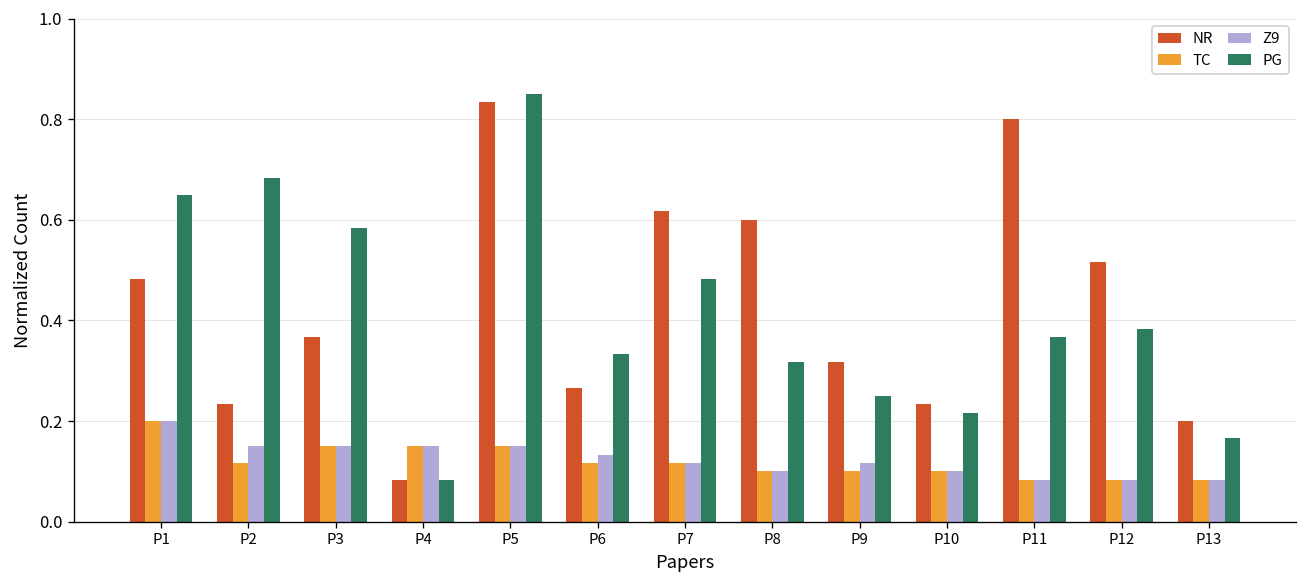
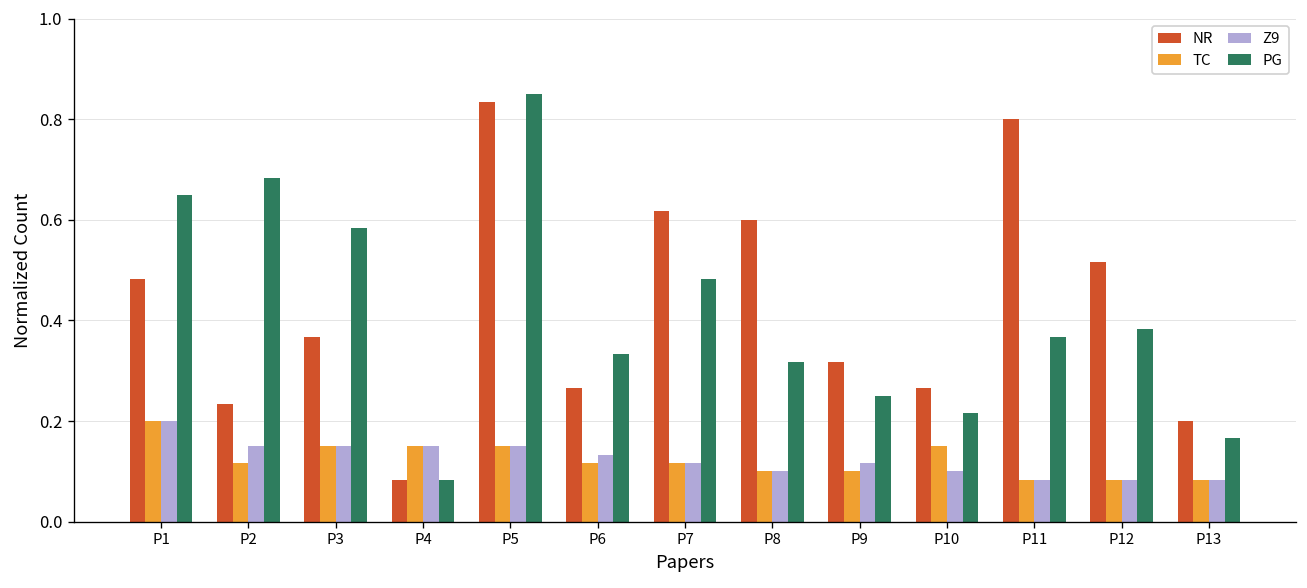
  {
    "NR": {
      "P1": 0.48,
      "P2": 0.23,
      "P3": 0.37,
      "P4": 0.08,
      "P5": 0.83,
      "P6": 0.27,
      "P7": 0.62,
      "P8": 0.60,
      "P9": 0.32,
-     "P10": 0.23,
+     "P10": 0.27,
      "P11": 0.80,
      "P12": 0.52,
      "P13": 0.20
    },
    "TC": {
      "P1": 0.20,
      "P2": 0.12,
      "P3": 0.15,
      "P4": 0.15,
      "P5": 0.15,
      "P6": 0.12,
      "P7": 0.12,
      "P8": 0.10,
      "P9": 0.10,
-     "P10": 0.10,
+     "P10": 0.15,
      "P11": 0.08,
      "P12": 0.08,
      "P13": 0.08
    },
    "Z9": {
      "P1": 0.20,
      "P2": 0.15,
      "P3": 0.15,
      "P4": 0.15,
      "P5": 0.15,
      "P6": 0.13,
      "P7": 0.12,
      "P8": 0.10,
      "P9": 0.12,
      "P10": 0.10,
      "P11": 0.08,
      "P12": 0.08,
      "P13": 0.08
    },
    "PG": {
      "P1": 0.65,
      "P2": 0.68,
      "P3": 0.58,
      "P4": 0.08,
      "P5": 0.85,
      "P6": 0.33,
      "P7": 0.48,
      "P8": 0.32,
      "P9": 0.25,
      "P10": 0.22,
      "P11": 0.37,
      "P12": 0.38,
      "P13": 0.17
    }
  }
